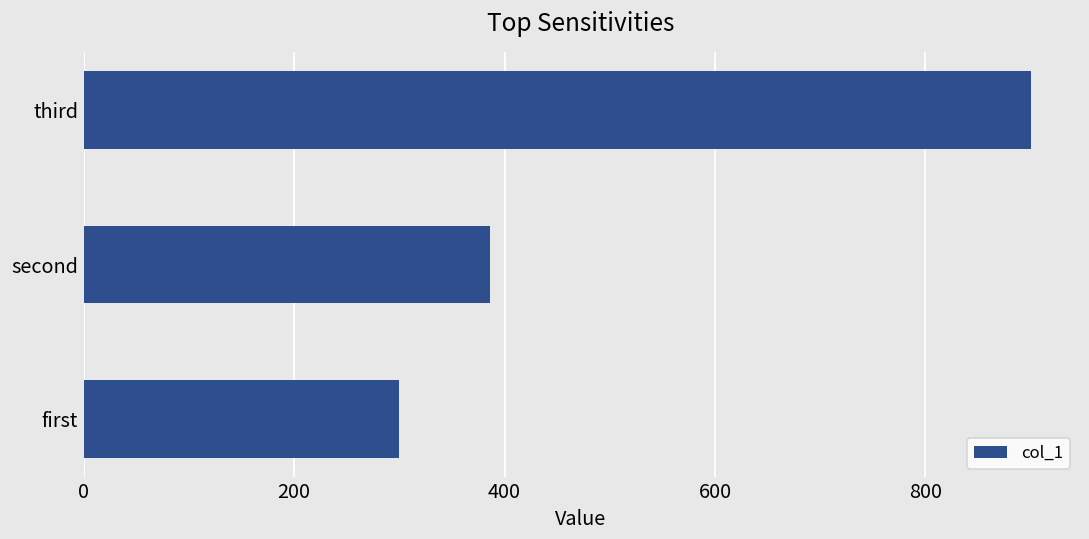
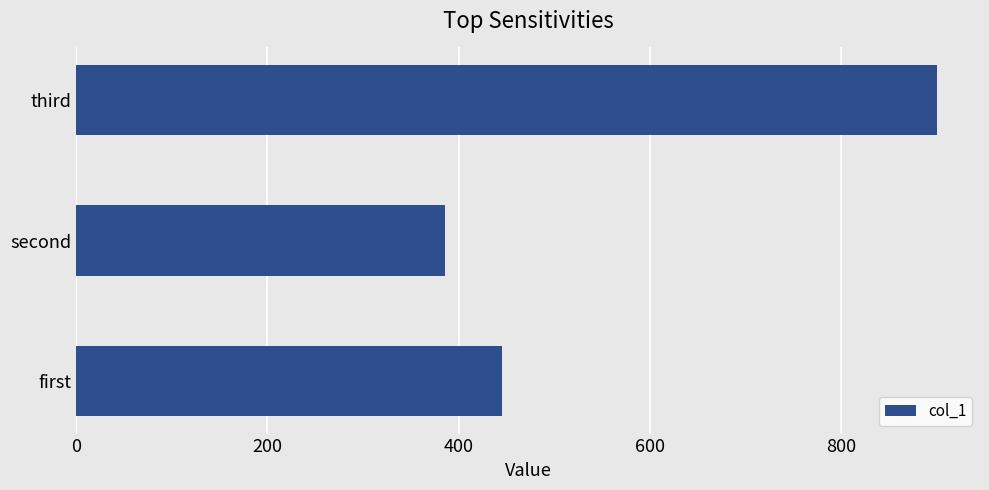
  {
    "third": 900,
    "second": 390,
-   "first": 300
+   "first": 450
  }
